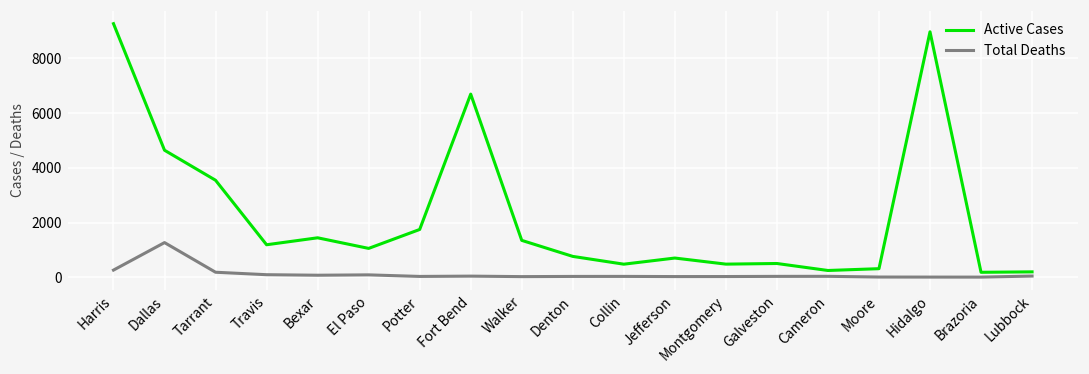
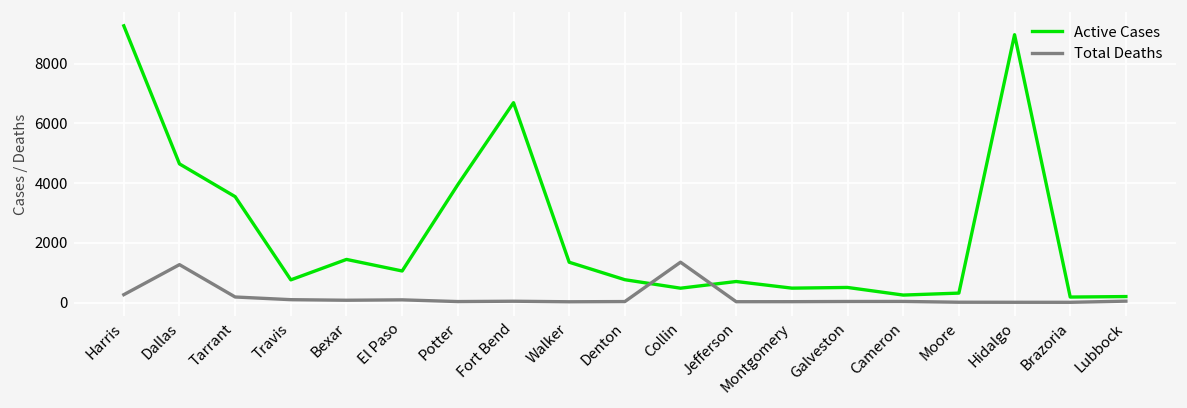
  {
    "Active Cases": {
      "Harris": 9300,
      "Dallas": 4600,
      "Tarrant": 3500,
-     "Travis": 1200,
+     "Travis": 800,
      "Bexar": 1400,
      "El Paso": 1100,
-     "Potter": 1800,
+     "Potter": 3900,
      "Fort Bend": 6700,
      "Walker": 1400,
      "Denton": 800,
      "Collin": 500,
      "Jefferson": 700,
      "Montgomery": 500,
      "Galveston": 500,
      "Cameron": 300,
      "Moore": 300,
      "Hidalgo": 9000,
      "Brazoria": 200,
      "Lubbock": 200
    },
    "Total Deaths": {
      "Harris": 300,
      "Dallas": 1300,
      "Tarrant": 200,
      "Travis": 100,
      "Bexar": 100,
      "El Paso": 100,
      "Potter": 0,
      "Fort Bend": 0,
      "Walker": 0,
      "Denton": 0,
-     "Collin": 0,
+     "Collin": 1400,
      "Jefferson": 0,
      "Montgomery": 0,
      "Galveston": 0,
      "Cameron": 0,
      "Moore": 0,
      "Hidalgo": 0,
      "Brazoria": 0,
      "Lubbock": 100
    }
  }
